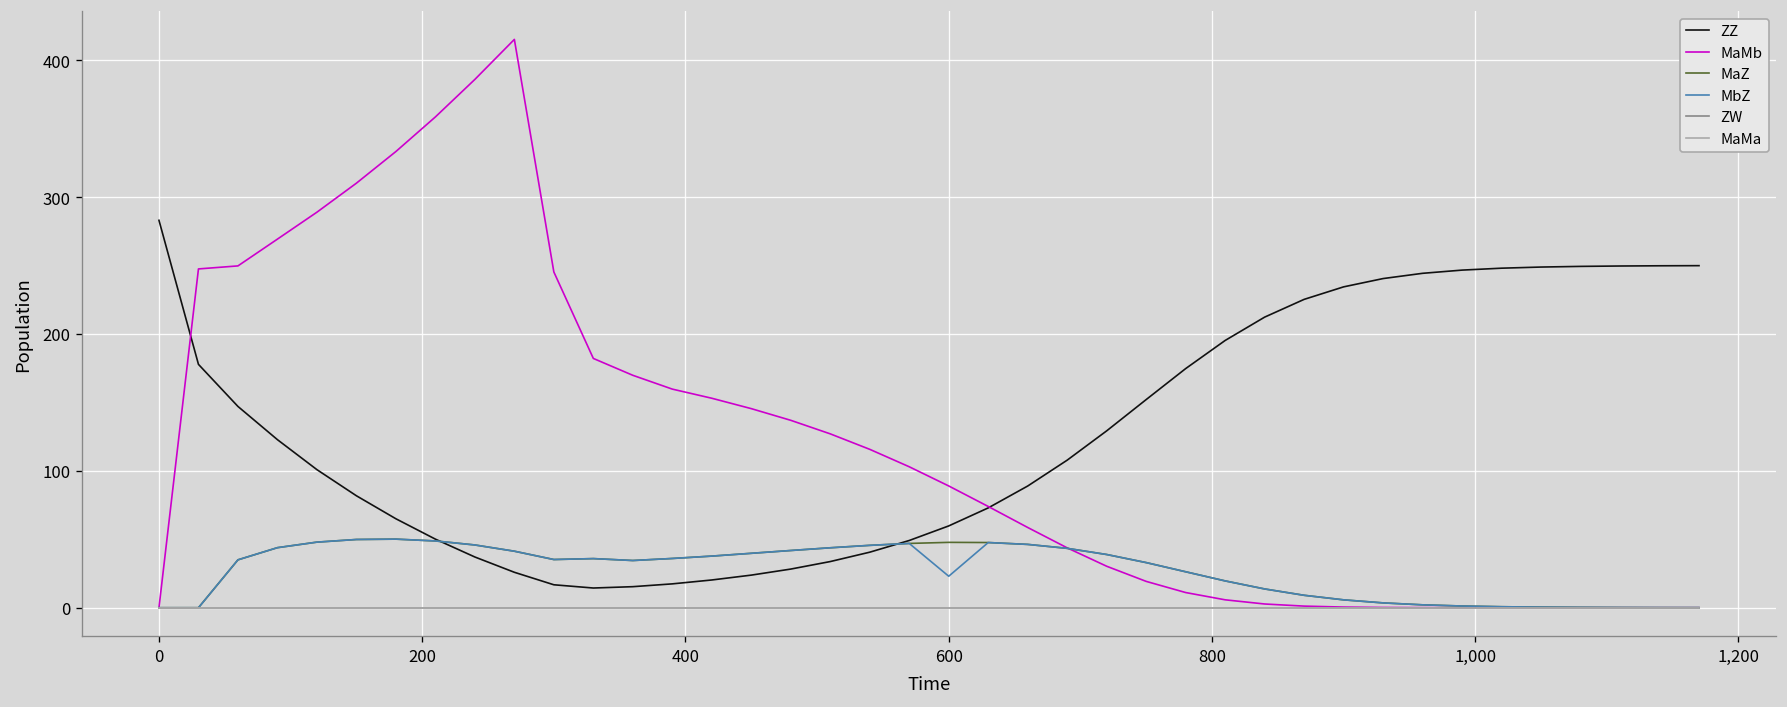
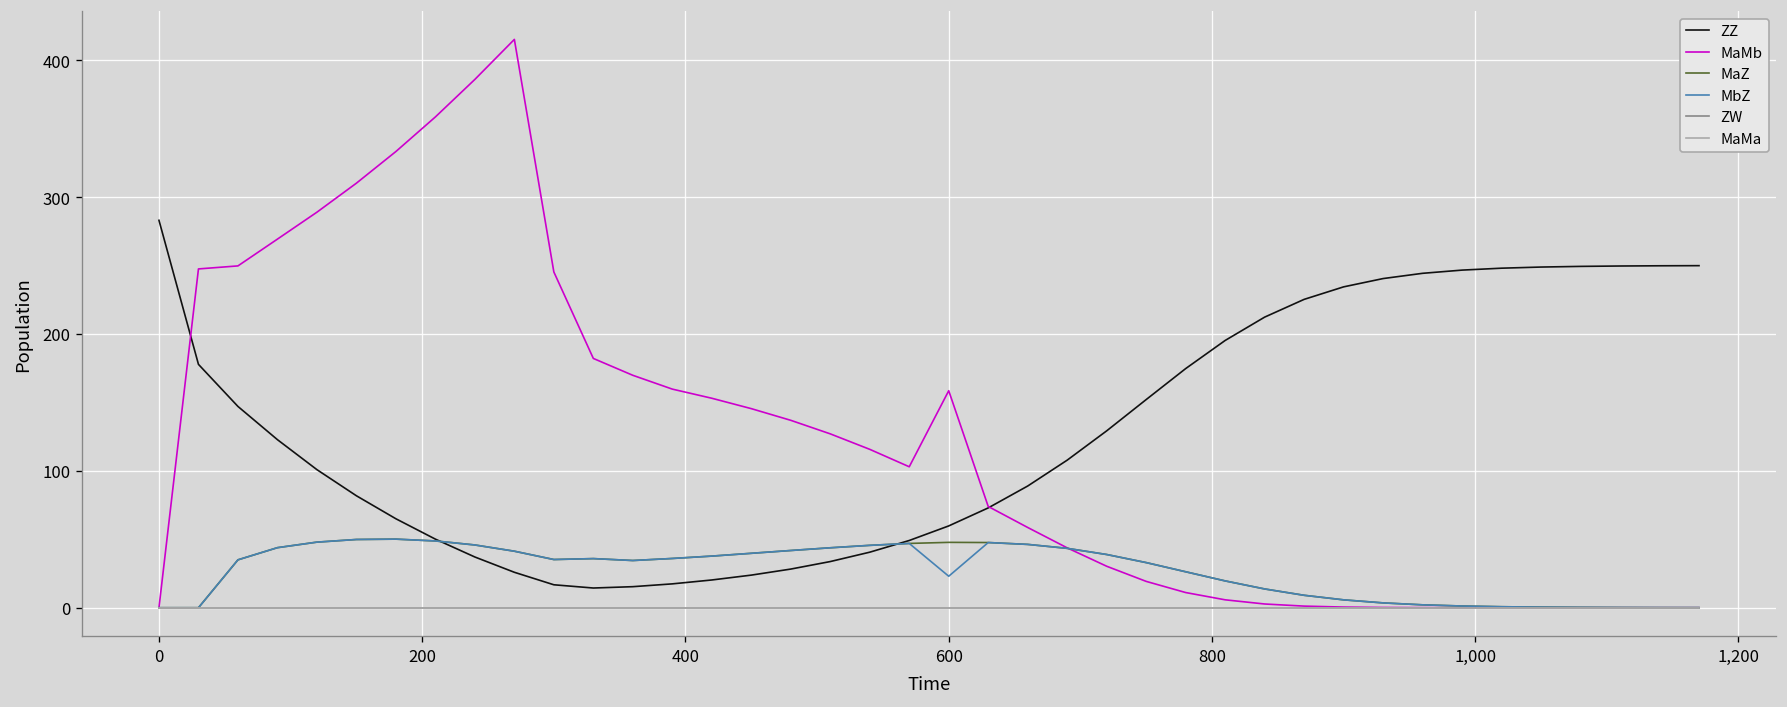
  {
    "ZZ": {
      "0": 283,
      "600": 60
    },
    "MaMb": {
-     "600": 89
+     "600": 159
    },
    "MaZ": {
      "600": 48
    },
    "MbZ": {
      "600": 23
    },
    "MaMa": {
      "600": 0
    }
  }
